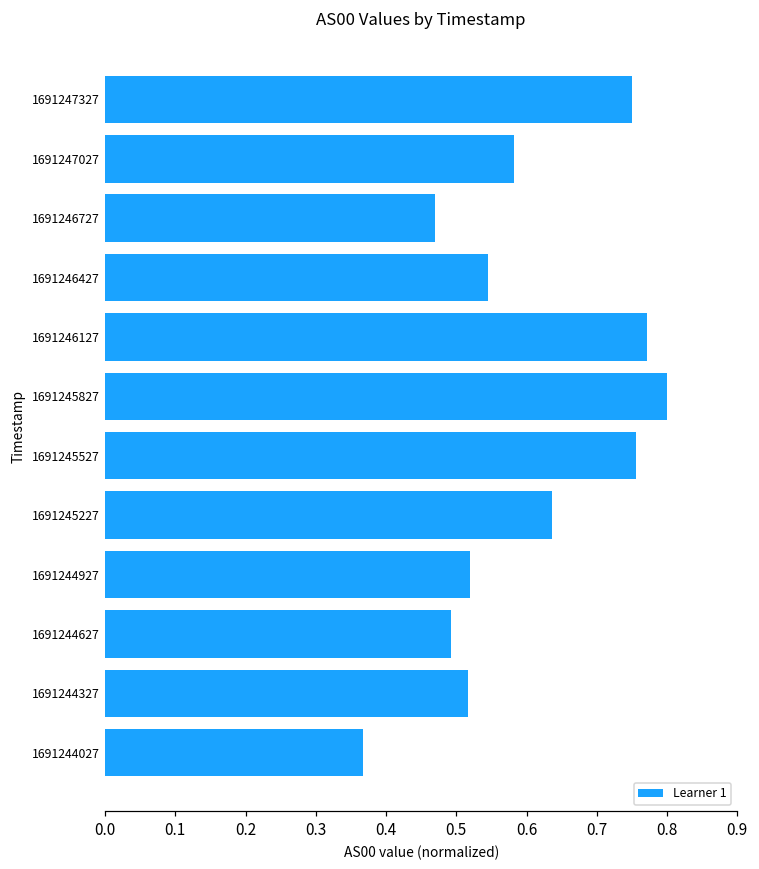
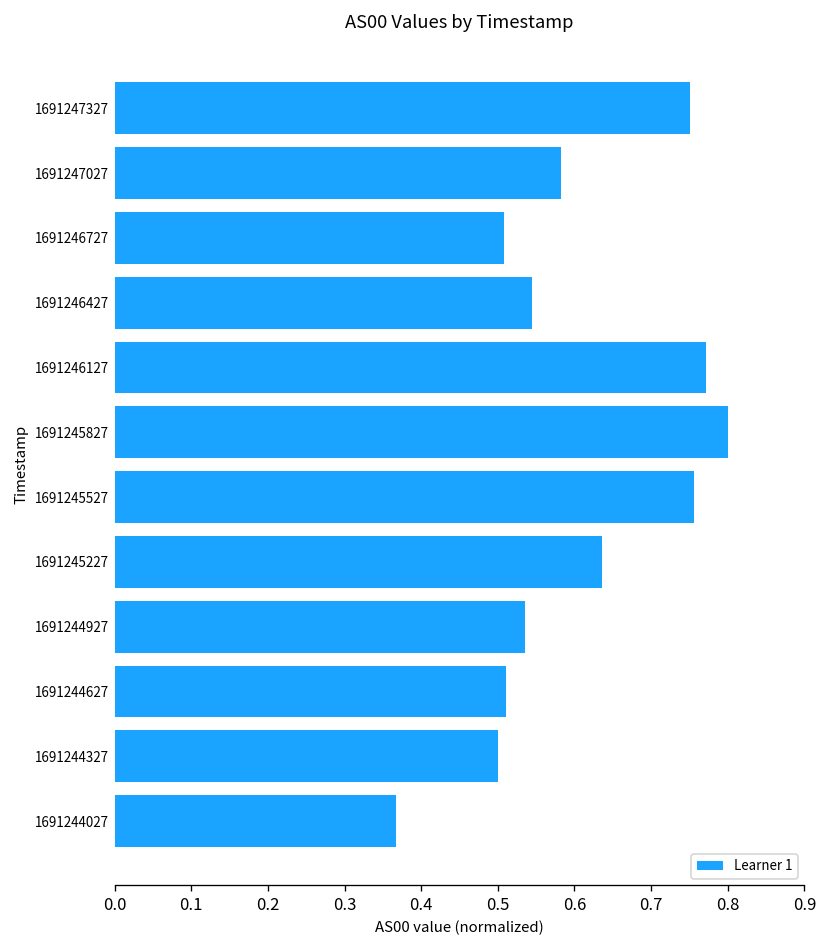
  {
    "1691247327": 0.75,
    "1691247027": 0.58,
-   "1691246727": 0.47,
+   "1691246727": 0.51,
    "1691246427": 0.54,
    "1691246127": 0.77,
    "1691245827": 0.80,
    "1691245527": 0.76,
    "1691245227": 0.64,
-   "1691244927": 0.52,
-   "1691244627": 0.49,
-   "1691244327": 0.52,
+   "1691244927": 0.54,
+   "1691244627": 0.51,
+   "1691244327": 0.50,
    "1691244027": 0.37
  }
